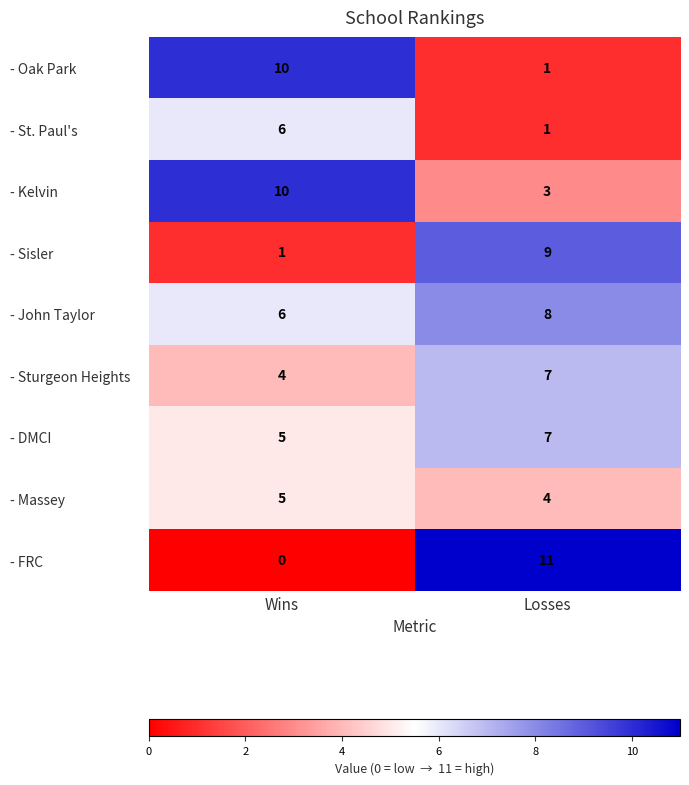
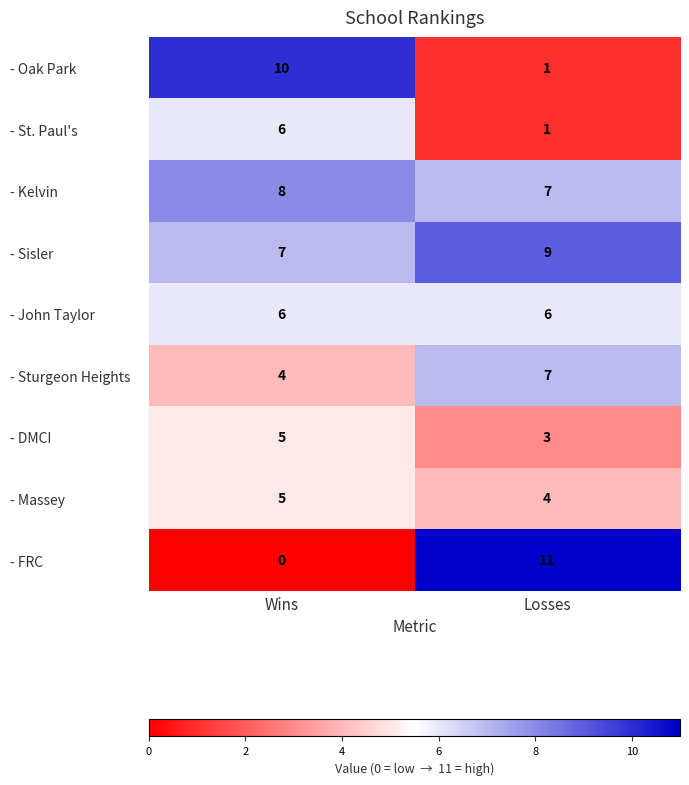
  {
    "- Oak Park": {
      "Wins": 10,
      "Losses": 1
    },
    "- St. Paul's": {
      "Wins": 6,
      "Losses": 1
    },
    "- Kelvin": {
-     "Wins": 10,
-     "Losses": 3
+     "Wins": 8,
+     "Losses": 7
    },
    "- Sisler": {
-     "Wins": 1,
+     "Wins": 7,
      "Losses": 9
    },
    "- John Taylor": {
      "Wins": 6,
-     "Losses": 8
+     "Losses": 6
    },
    "- Sturgeon Heights": {
      "Wins": 4,
      "Losses": 7
    },
    "- DMCI": {
      "Wins": 5,
-     "Losses": 7
+     "Losses": 3
    },
    "- Massey": {
      "Wins": 5,
      "Losses": 4
    },
    "- FRC": {
      "Wins": 0,
      "Losses": 11
    }
  }
